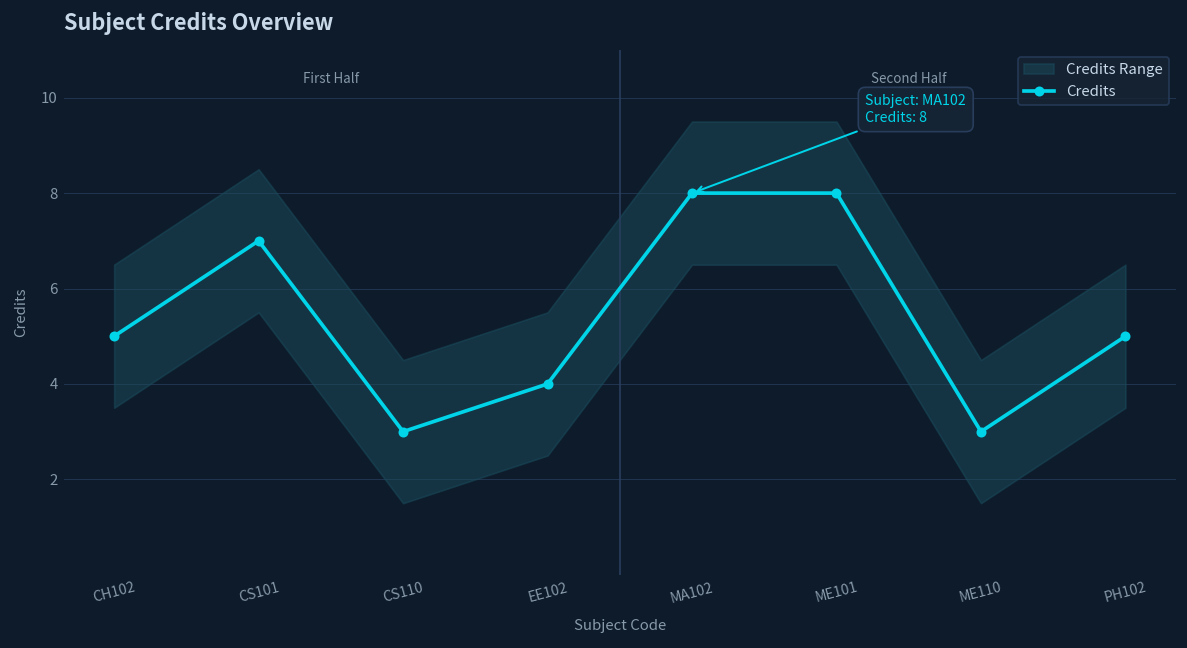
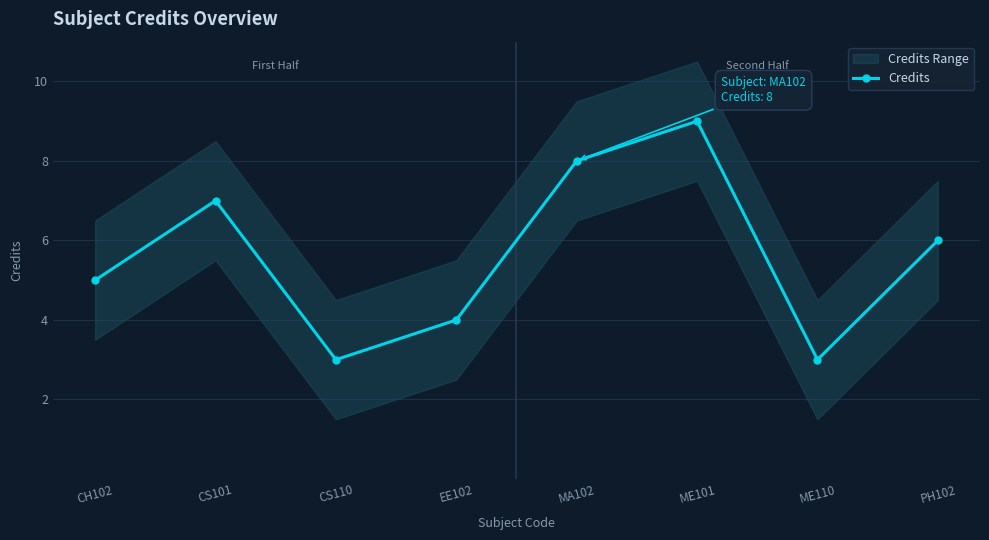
  {
    "Credits": {
      "CH102": 5,
      "CS101": 7,
      "CS110": 3,
      "EE102": 4,
      "MA102": 8,
-     "ME101": 8,
+     "ME101": 9,
      "ME110": 3,
-     "PH102": 5
+     "PH102": 6
    }
  }
